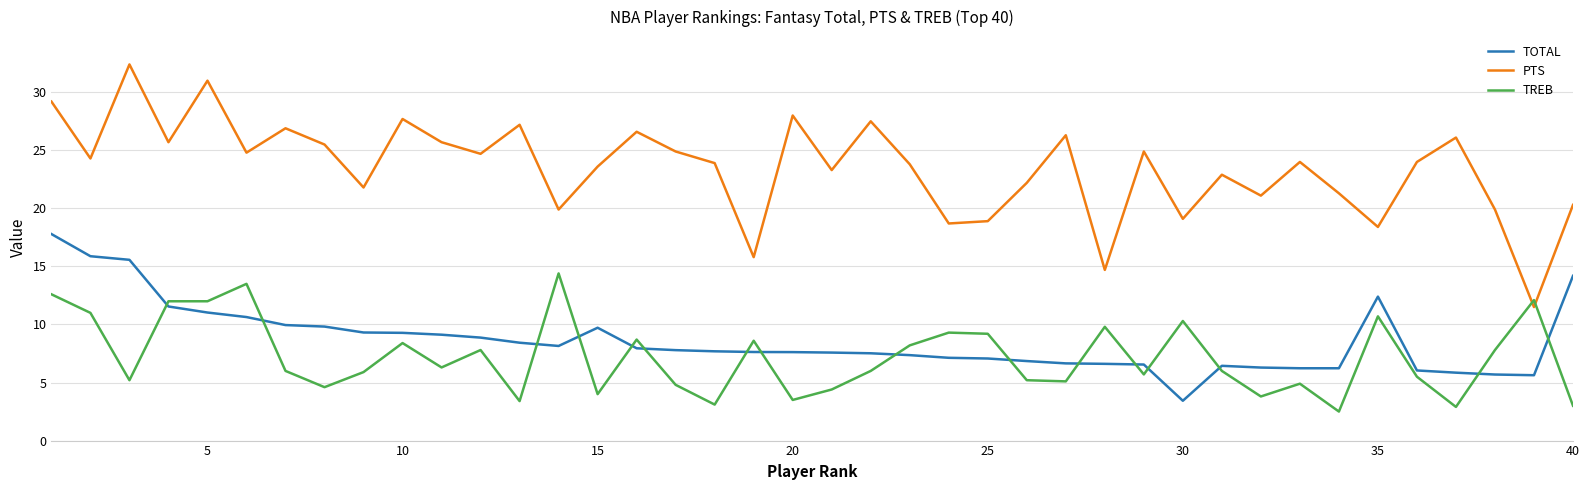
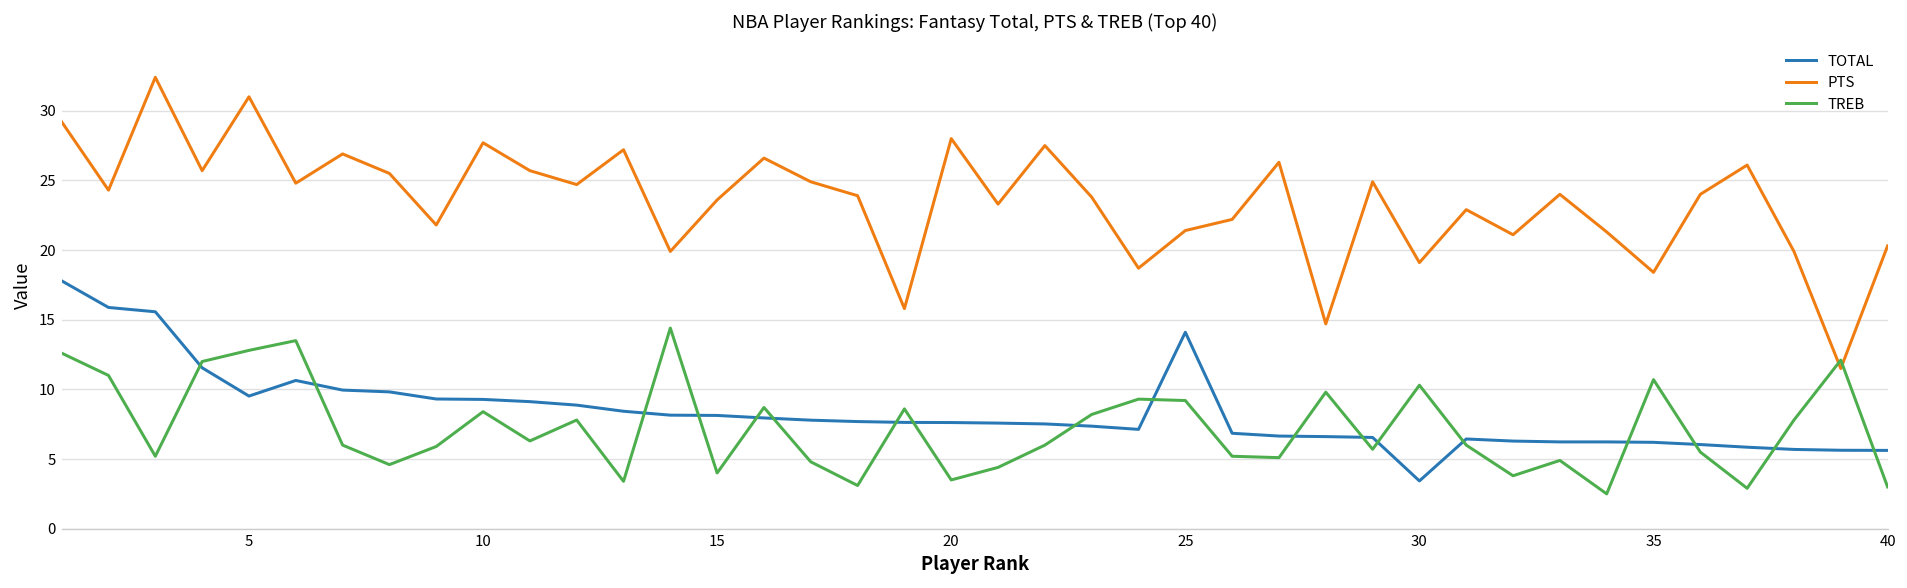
  {
    "TOTAL": {
-     "5": 11.0,
+     "5": 9.5,
      "10": 9.3,
-     "15": 9.7,
+     "15": 8.1,
      "20": 7.6,
-     "25": 7.1,
+     "25": 14.1,
      "30": 3.4,
-     "35": 12.4,
-     "40": 14.2
+     "35": 6.2,
+     "40": 5.6
    },
    "PTS": {
      "5": 31.0,
      "10": 27.7,
      "15": 23.6,
      "20": 28.0,
-     "25": 18.9,
+     "25": 21.4,
      "30": 19.1,
      "35": 18.4,
      "40": 20.3
    },
    "TREB": {
-     "5": 12.0,
+     "5": 12.8,
      "10": 8.4,
      "15": 4.0,
      "20": 3.5,
      "25": 9.2,
      "30": 10.3,
      "35": 10.7,
      "40": 3.0
    }
  }
